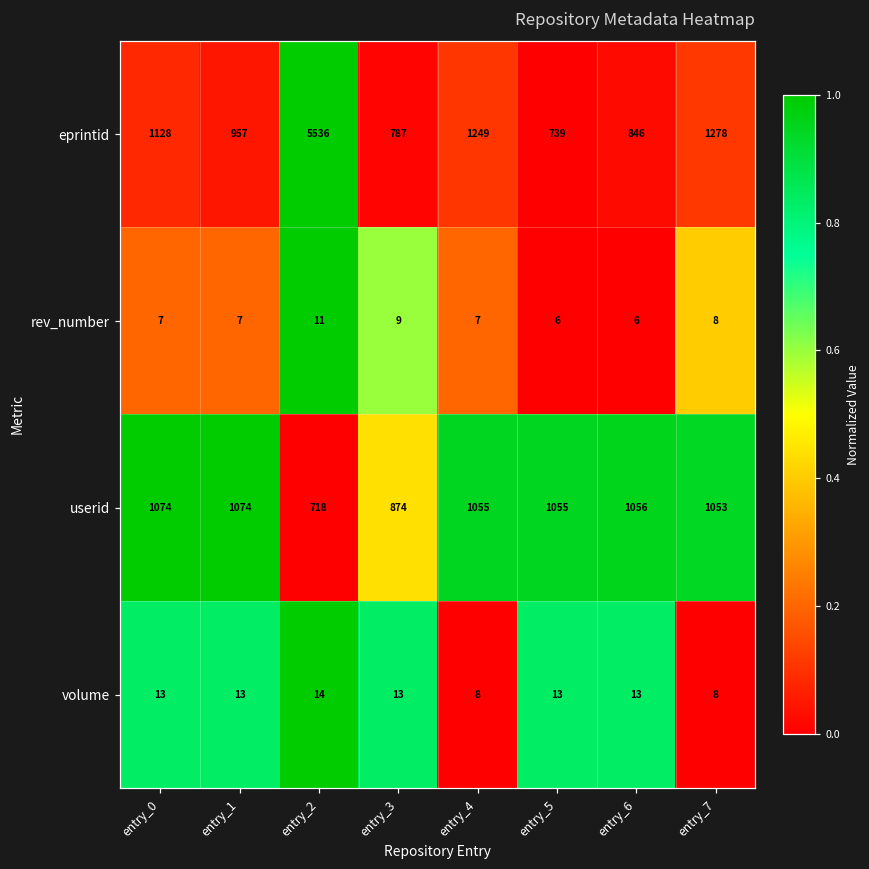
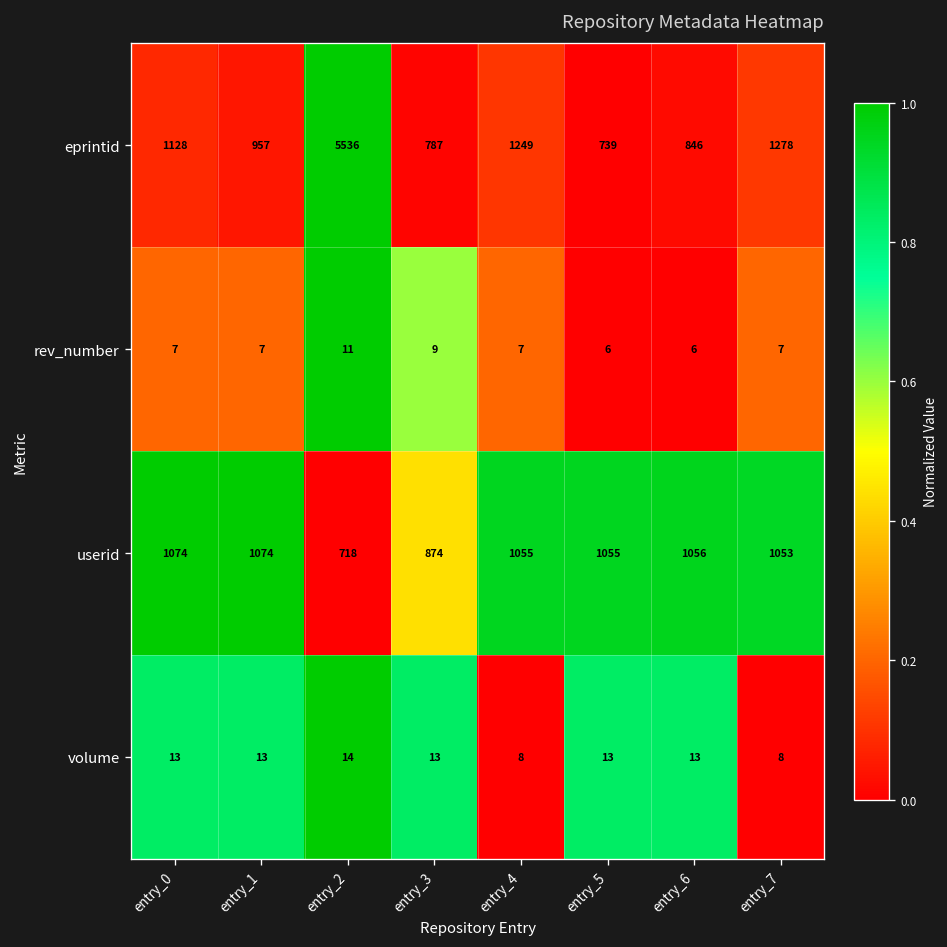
  {
    "eprintid": {
      "entry_0": 1128,
      "entry_1": 957,
      "entry_2": 5536,
      "entry_3": 787,
      "entry_4": 1249,
      "entry_5": 739,
      "entry_6": 846,
      "entry_7": 1278
    },
    "rev_number": {
      "entry_0": 7,
      "entry_1": 7,
      "entry_2": 11,
      "entry_3": 9,
      "entry_4": 7,
      "entry_5": 6,
      "entry_6": 6,
-     "entry_7": 8
+     "entry_7": 7
    },
    "userid": {
      "entry_0": 1074,
      "entry_1": 1074,
      "entry_2": 718,
      "entry_3": 874,
      "entry_4": 1055,
      "entry_5": 1055,
      "entry_6": 1056,
      "entry_7": 1053
    },
    "volume": {
      "entry_0": 13,
      "entry_1": 13,
      "entry_2": 14,
      "entry_3": 13,
      "entry_4": 8,
      "entry_5": 13,
      "entry_6": 13,
      "entry_7": 8
    }
  }
